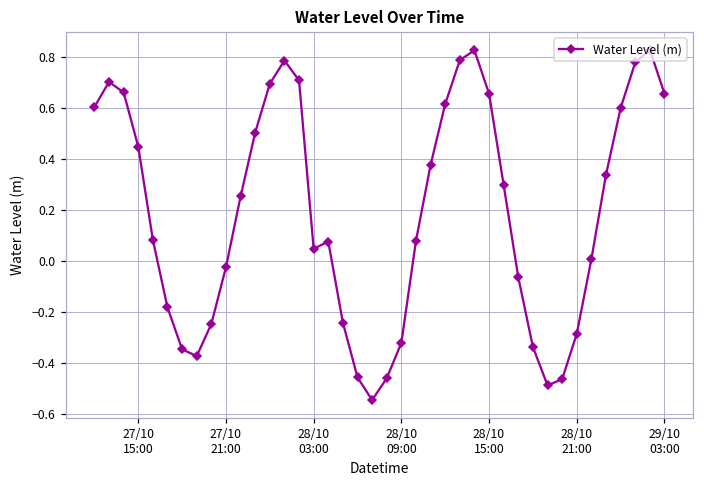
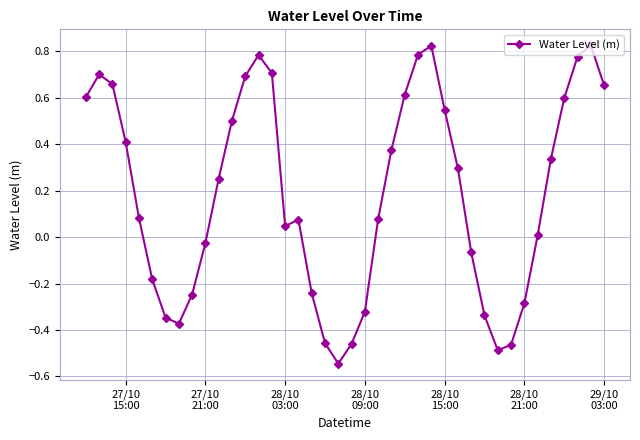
  {
-   "27/10 15:00": 0.45,
+   "27/10 15:00": 0.41,
    "27/10 21:00": -0.03,
    "28/10 03:00": 0.05,
    "28/10 09:00": -0.32,
-   "28/10 15:00": 0.65,
+   "28/10 15:00": 0.55,
    "28/10 21:00": -0.29,
    "29/10 03:00": 0.65
  }
